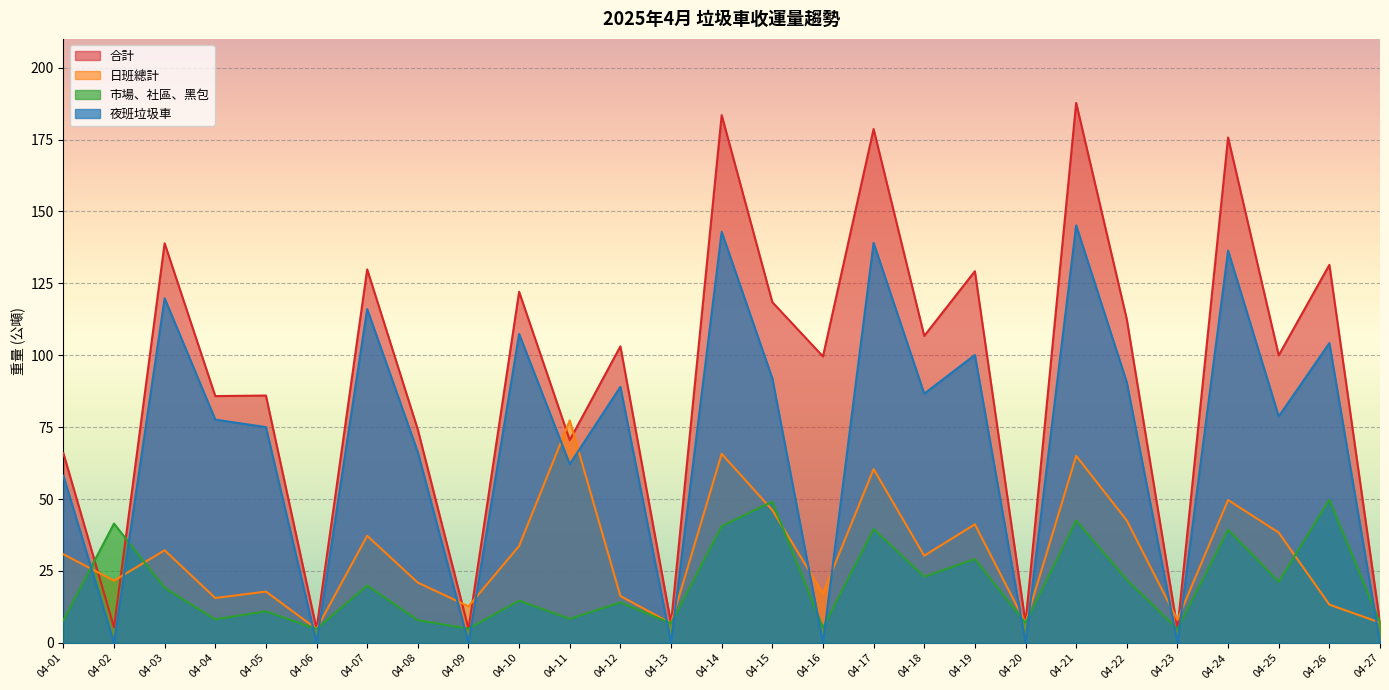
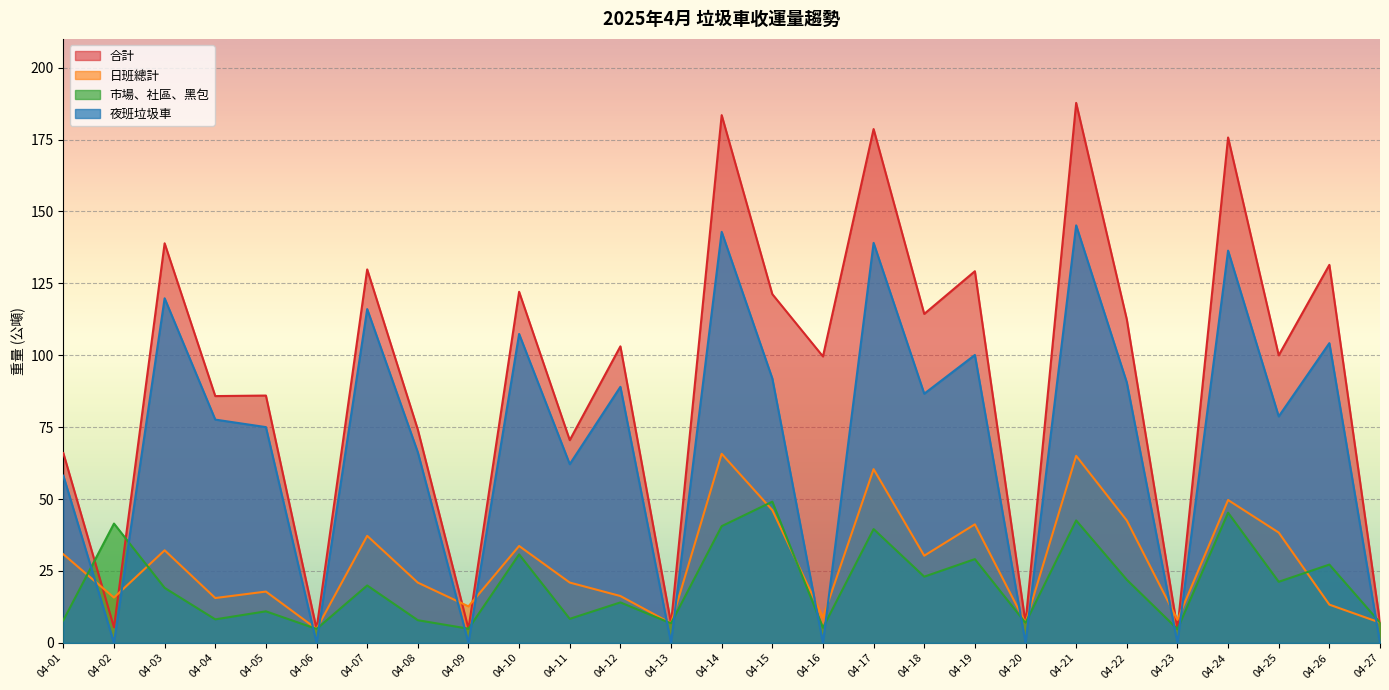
  {
    "合計": {
      "04-01": 66,
      "04-02": 5,
      "04-03": 139,
      "04-04": 86,
      "04-05": 86,
      "04-07": 130,
      "04-08": 74,
      "04-10": 122,
      "04-11": 70,
      "04-12": 103,
      "04-14": 183,
-     "04-15": 118,
+     "04-15": 121,
      "04-16": 100,
      "04-17": 179,
-     "04-18": 107,
+     "04-18": 114,
      "04-19": 129,
      "04-21": 188,
      "04-22": 112,
      "04-24": 176,
      "04-25": 100,
      "04-26": 131
    },
    "日班總計": {
      "04-01": 31,
-     "04-02": 22,
+     "04-02": 16,
      "04-03": 32,
      "04-04": 16,
      "04-05": 18,
      "04-07": 37,
      "04-08": 21,
      "04-09": 13,
      "04-10": 34,
-     "04-11": 77,
+     "04-11": 21,
      "04-12": 16,
      "04-14": 66,
      "04-15": 46,
-     "04-16": 17,
+     "04-16": 9,
      "04-17": 60,
      "04-18": 30,
      "04-19": 41,
      "04-21": 65,
      "04-22": 43,
      "04-23": 8,
      "04-24": 50,
      "04-25": 38,
      "04-26": 13
    },
    "市場、社區、黑包": {
      "04-01": 8,
      "04-02": 41,
      "04-03": 19,
      "04-04": 8,
      "04-05": 11,
      "04-07": 20,
      "04-08": 8,
-     "04-10": 15,
+     "04-10": 31,
      "04-11": 8,
      "04-12": 14,
      "04-14": 41,
      "04-15": 49,
      "04-16": 5,
      "04-17": 40,
      "04-18": 23,
      "04-19": 29,
      "04-21": 43,
      "04-22": 22,
-     "04-24": 39,
+     "04-24": 45,
      "04-25": 21,
-     "04-26": 50
+     "04-26": 27
    },
    "夜班垃圾車": {
      "04-01": 58,
      "04-02": 0,
      "04-03": 120,
      "04-04": 78,
      "04-05": 75,
      "04-06": 0,
      "04-07": 116,
      "04-08": 66,
      "04-09": 0,
      "04-10": 107,
      "04-11": 62,
      "04-12": 89,
      "04-13": 0,
      "04-14": 143,
      "04-15": 92,
      "04-16": 0,
      "04-17": 139,
      "04-18": 87,
      "04-19": 100,
      "04-20": 0,
      "04-21": 145,
      "04-22": 91,
      "04-23": 0,
      "04-24": 136,
      "04-25": 79,
      "04-26": 104,
      "04-27": 0
    }
  }
